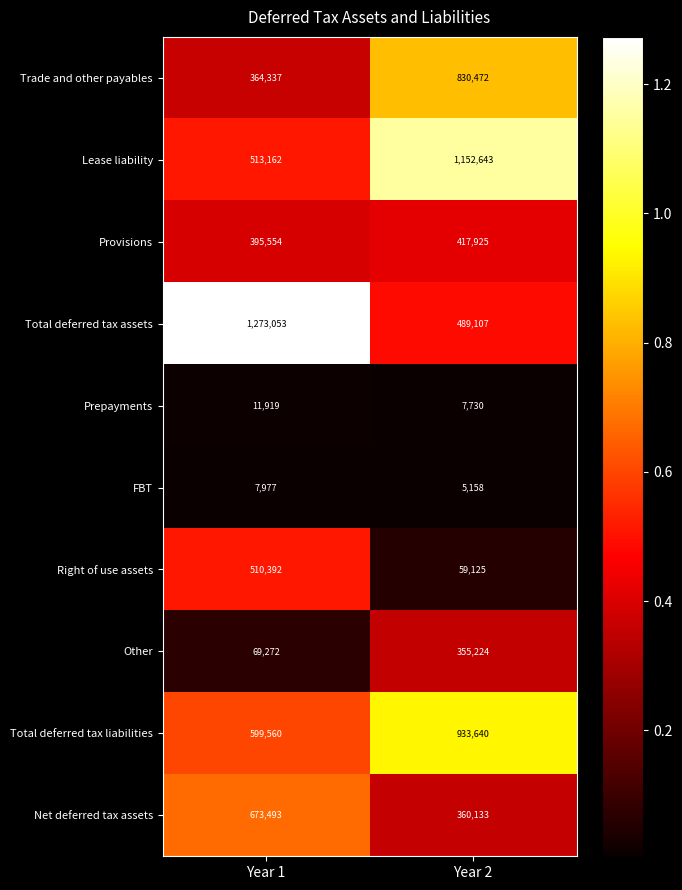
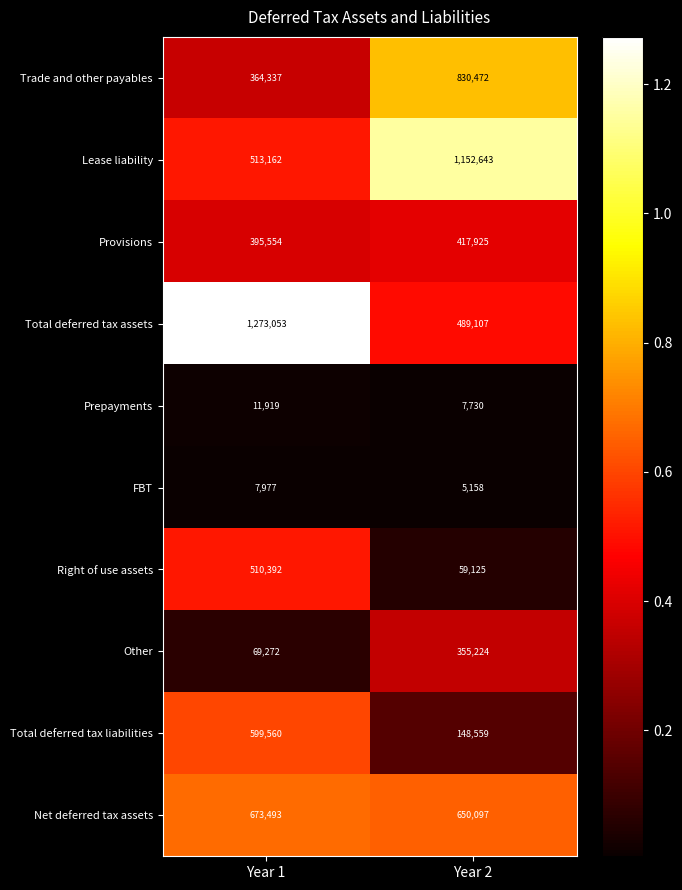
  {
    "Trade and other payables": {
      "Year 1": "364,337",
      "Year 2": "830,472"
    },
    "Lease liability": {
      "Year 1": "513,162",
      "Year 2": "1,152,643"
    },
    "Provisions": {
      "Year 1": "395,554",
      "Year 2": "417,925"
    },
    "Total deferred tax assets": {
      "Year 1": "1,273,053",
      "Year 2": "489,107"
    },
    "Prepayments": {
      "Year 1": "11,919",
      "Year 2": "7,730"
    },
    "FBT": {
      "Year 1": "7,977",
      "Year 2": "5,158"
    },
    "Right of use assets": {
      "Year 1": "510,392",
      "Year 2": "59,125"
    },
    "Other": {
      "Year 1": "69,272",
      "Year 2": "355,224"
    },
    "Total deferred tax liabilities": {
      "Year 1": "599,560",
-     "Year 2": "933,640"
+     "Year 2": "148,559"
    },
    "Net deferred tax assets": {
      "Year 1": "673,493",
-     "Year 2": "360,133"
+     "Year 2": "650,097"
    }
  }
